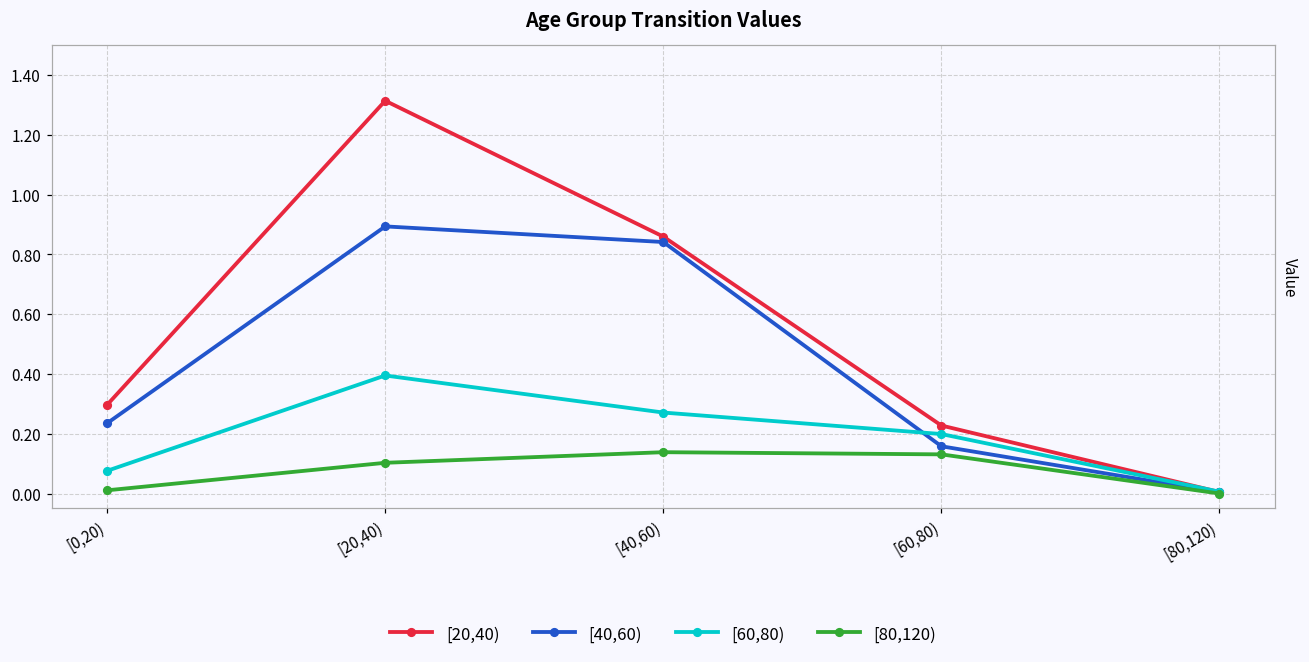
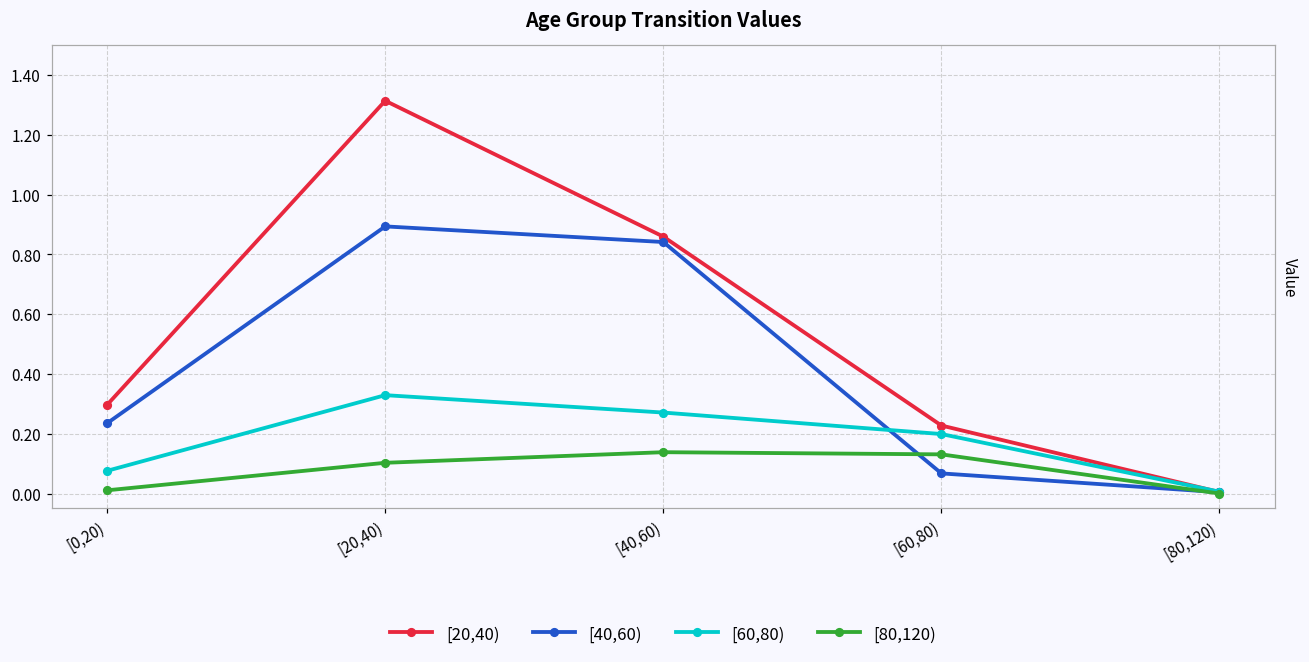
  {
    "[20,40)": {
      "[0,20)": 0.30,
      "[20,40)": 1.31,
      "[40,60)": 0.86,
      "[60,80)": 0.23
    },
    "[40,60)": {
      "[0,20)": 0.24,
      "[20,40)": 0.89,
      "[40,60)": 0.84,
-     "[60,80)": 0.16
+     "[60,80)": 0.07
    },
    "[60,80)": {
      "[0,20)": 0.08,
-     "[20,40)": 0.39,
+     "[20,40)": 0.33,
      "[40,60)": 0.27,
      "[60,80)": 0.20
    },
    "[80,120)": {
      "[0,20)": 0.01,
      "[20,40)": 0.10,
      "[40,60)": 0.14,
      "[60,80)": 0.13
    }
  }
